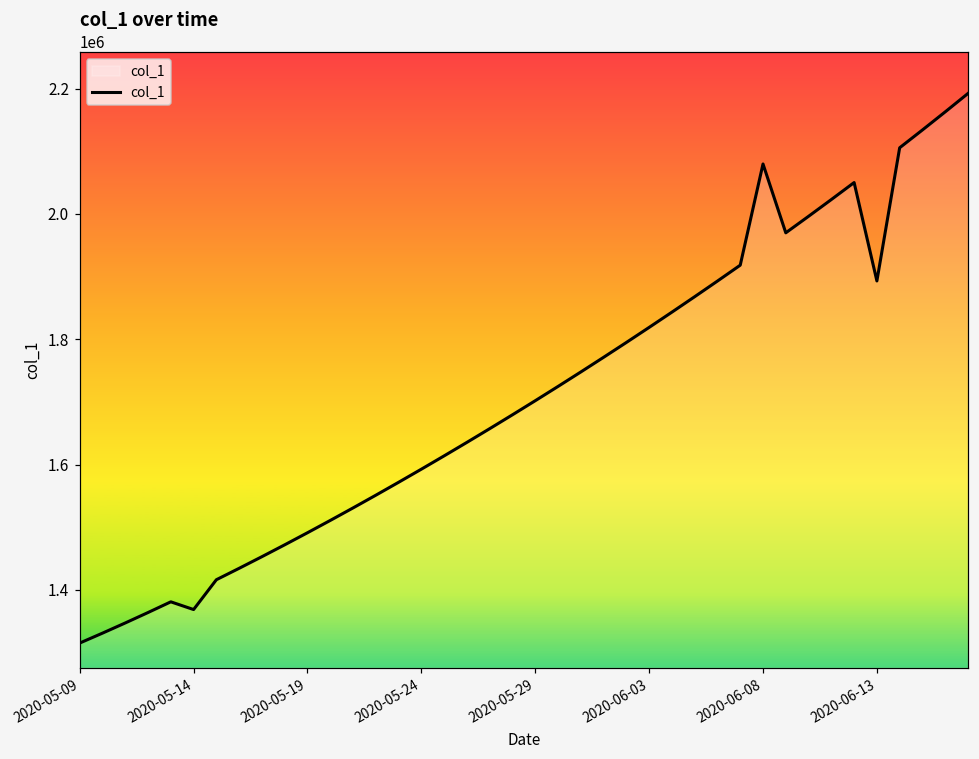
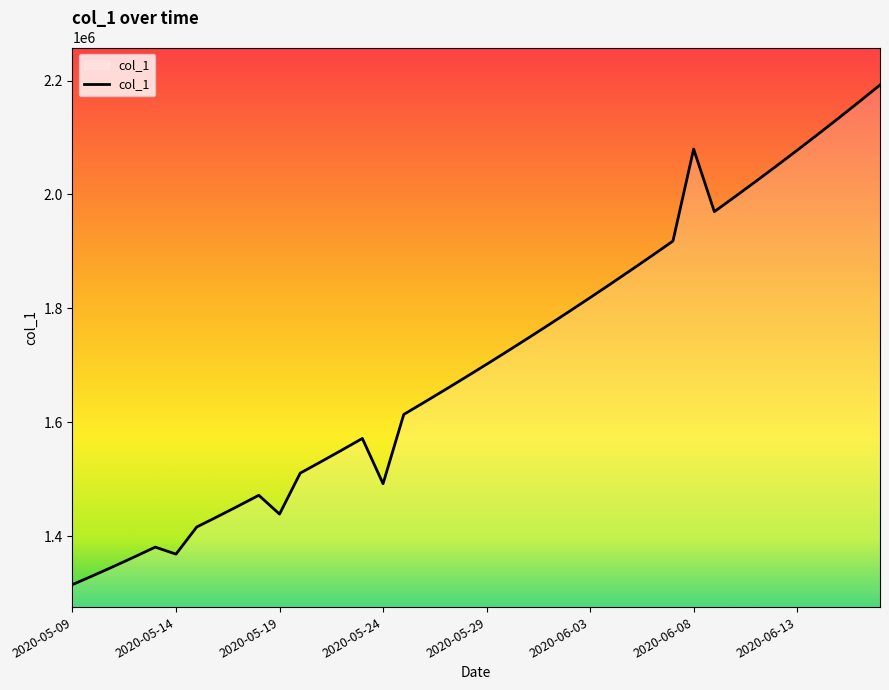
  {
    "2020-05-09": 1320000,
    "2020-05-14": 1370000,
-   "2020-05-19": 1490000,
-   "2020-05-24": 1590000,
+   "2020-05-19": 1440000,
+   "2020-05-24": 1490000,
    "2020-05-29": 1700000,
    "2020-06-03": 1820000,
    "2020-06-08": 2080000,
-   "2020-06-13": 1890000
+   "2020-06-13": 2080000
  }
